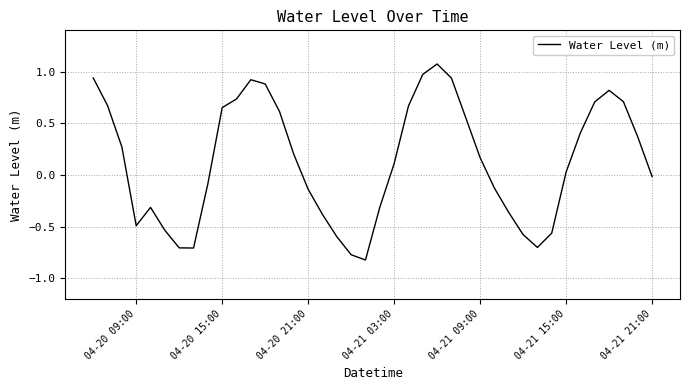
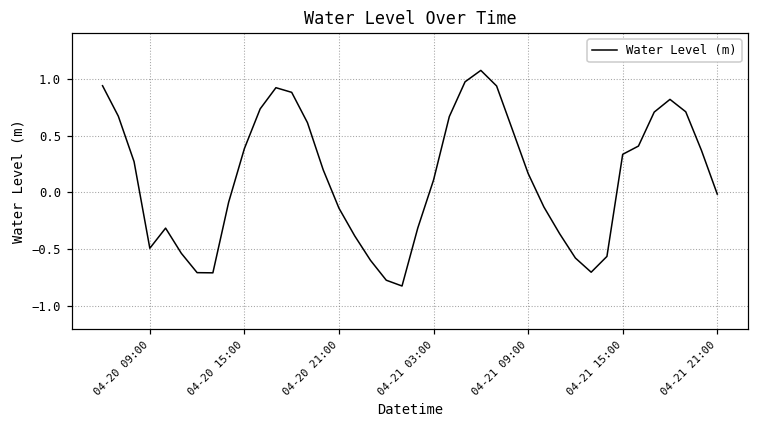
  {
    "04-20 09:00": -0.49,
-   "04-20 15:00": 0.65,
+   "04-20 15:00": 0.39,
    "04-20 21:00": -0.14,
    "04-21 03:00": 0.11,
    "04-21 09:00": 0.17,
-   "04-21 15:00": 0.03,
+   "04-21 15:00": 0.34,
    "04-21 21:00": -0.01
  }
